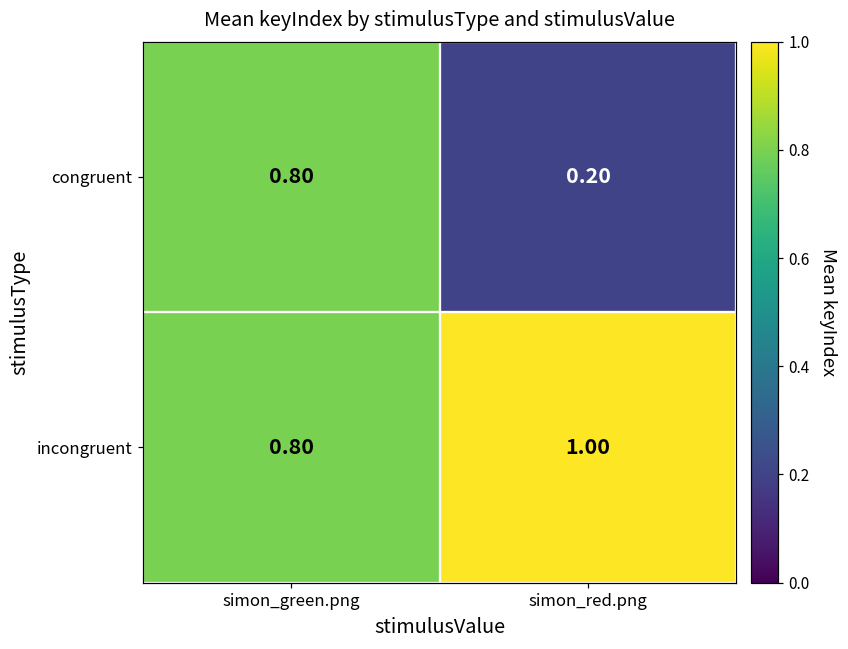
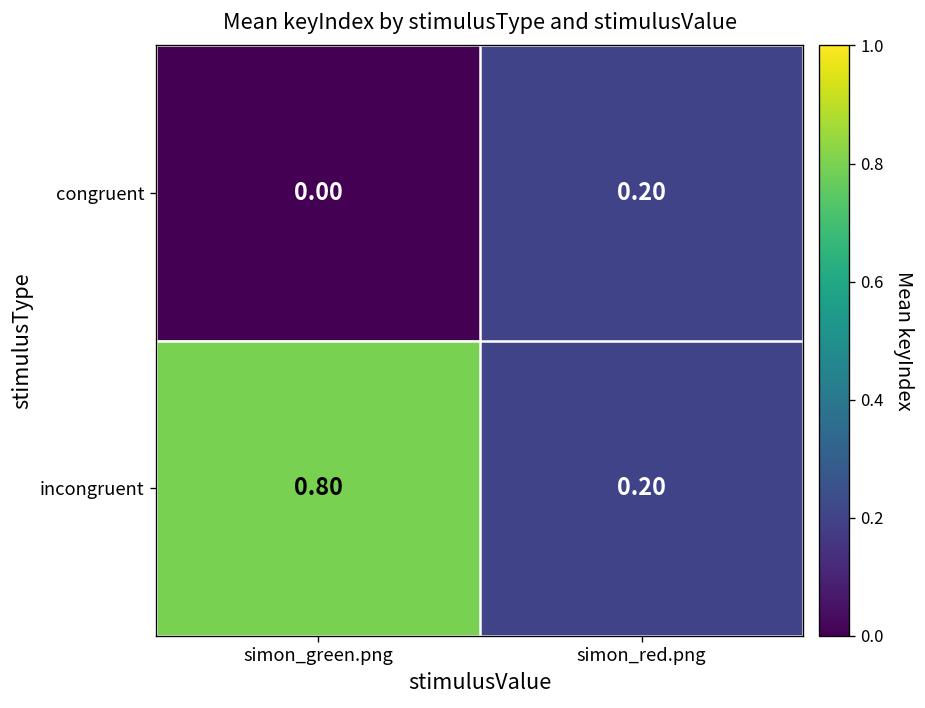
  {
    "congruent": {
-     "simon_green.png": 0.80,
+     "simon_green.png": 0.00,
      "simon_red.png": 0.20
    },
    "incongruent": {
      "simon_green.png": 0.80,
-     "simon_red.png": 1.00
+     "simon_red.png": 0.20
    }
  }
